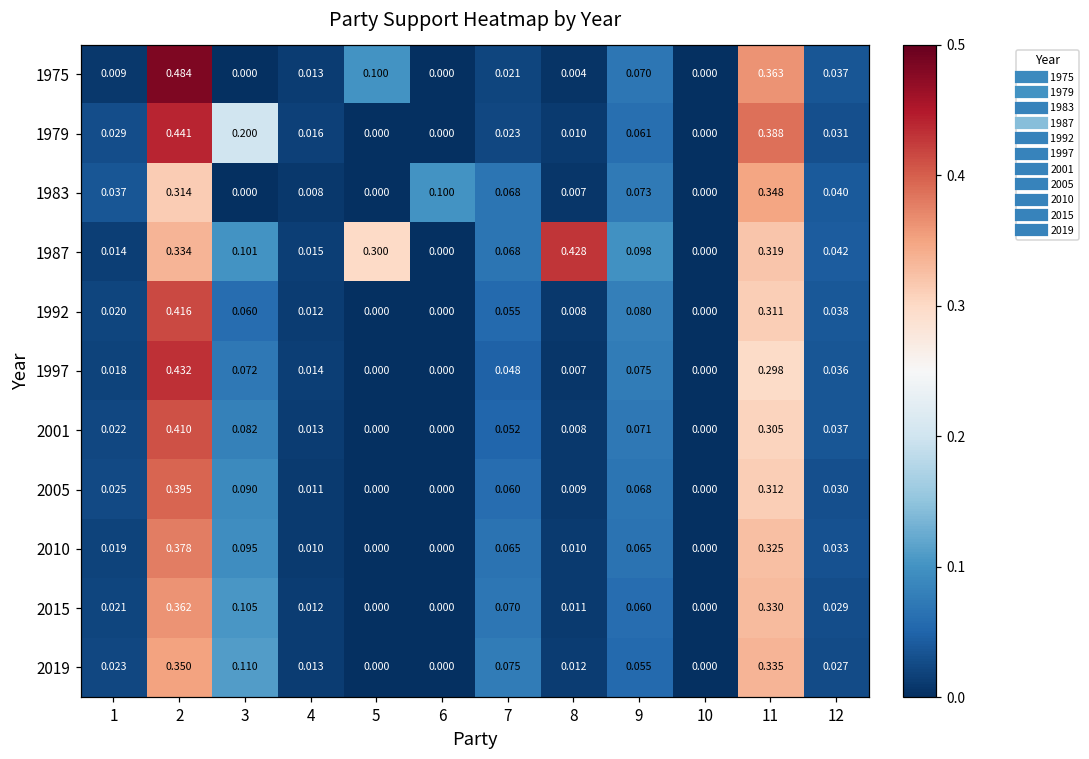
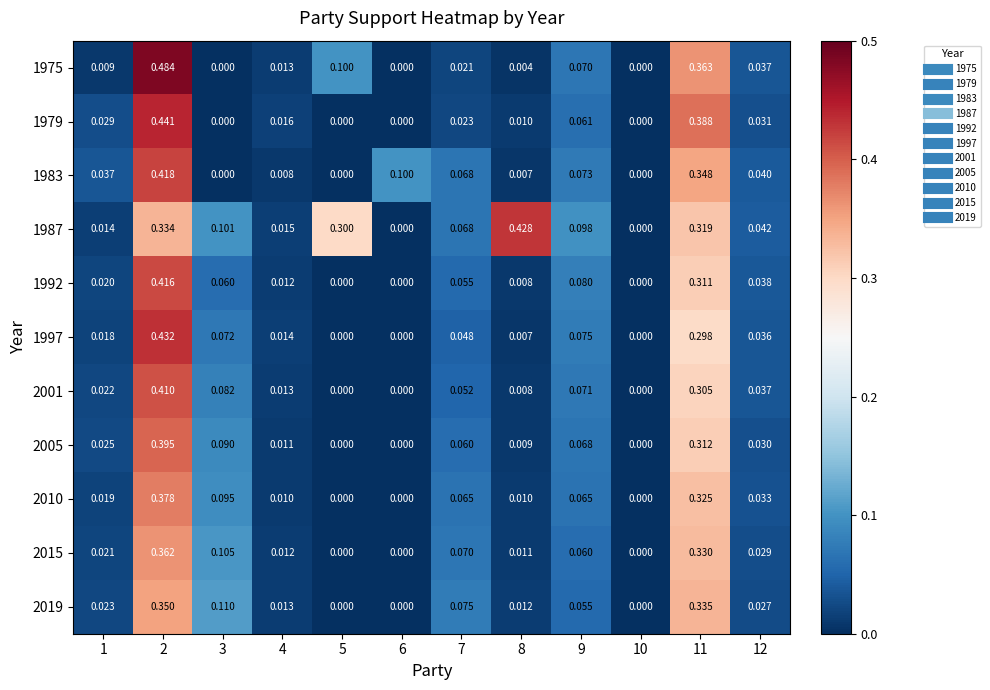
  {
    "1975": {
      "1": 0.009,
      "2": 0.484,
      "3": 0.000,
      "4": 0.013,
      "5": 0.100,
      "6": 0.000,
      "7": 0.021,
      "8": 0.004,
      "9": 0.070,
      "10": 0.000,
      "11": 0.363,
      "12": 0.037
    },
    "1979": {
      "1": 0.029,
      "2": 0.441,
-     "3": 0.200,
+     "3": 0.000,
      "4": 0.016,
      "5": 0.000,
      "6": 0.000,
      "7": 0.023,
      "8": 0.010,
      "9": 0.061,
      "10": 0.000,
      "11": 0.388,
      "12": 0.031
    },
    "1983": {
      "1": 0.037,
-     "2": 0.314,
+     "2": 0.418,
      "3": 0.000,
      "4": 0.008,
      "5": 0.000,
      "6": 0.100,
      "7": 0.068,
      "8": 0.007,
      "9": 0.073,
      "10": 0.000,
      "11": 0.348,
      "12": 0.040
    },
    "1987": {
      "1": 0.014,
      "2": 0.334,
      "3": 0.101,
      "4": 0.015,
      "5": 0.300,
      "6": 0.000,
      "7": 0.068,
      "8": 0.428,
      "9": 0.098,
      "10": 0.000,
      "11": 0.319,
      "12": 0.042
    },
    "1992": {
      "1": 0.020,
      "2": 0.416,
      "3": 0.060,
      "4": 0.012,
      "5": 0.000,
      "6": 0.000,
      "7": 0.055,
      "8": 0.008,
      "9": 0.080,
      "10": 0.000,
      "11": 0.311,
      "12": 0.038
    },
    "1997": {
      "1": 0.018,
      "2": 0.432,
      "3": 0.072,
      "4": 0.014,
      "5": 0.000,
      "6": 0.000,
      "7": 0.048,
      "8": 0.007,
      "9": 0.075,
      "10": 0.000,
      "11": 0.298,
      "12": 0.036
    },
    "2001": {
      "1": 0.022,
      "2": 0.410,
      "3": 0.082,
      "4": 0.013,
      "5": 0.000,
      "6": 0.000,
      "7": 0.052,
      "8": 0.008,
      "9": 0.071,
      "10": 0.000,
      "11": 0.305,
      "12": 0.037
    },
    "2005": {
      "1": 0.025,
      "2": 0.395,
      "3": 0.090,
      "4": 0.011,
      "5": 0.000,
      "6": 0.000,
      "7": 0.060,
      "8": 0.009,
      "9": 0.068,
      "10": 0.000,
      "11": 0.312,
      "12": 0.030
    },
    "2010": {
      "1": 0.019,
      "2": 0.378,
      "3": 0.095,
      "4": 0.010,
      "5": 0.000,
      "6": 0.000,
      "7": 0.065,
      "8": 0.010,
      "9": 0.065,
      "10": 0.000,
      "11": 0.325,
      "12": 0.033
    },
    "2015": {
      "1": 0.021,
      "2": 0.362,
      "3": 0.105,
      "4": 0.012,
      "5": 0.000,
      "6": 0.000,
      "7": 0.070,
      "8": 0.011,
      "9": 0.060,
      "10": 0.000,
      "11": 0.330,
      "12": 0.029
    },
    "2019": {
      "1": 0.023,
      "2": 0.350,
      "3": 0.110,
      "4": 0.013,
      "5": 0.000,
      "6": 0.000,
      "7": 0.075,
      "8": 0.012,
      "9": 0.055,
      "10": 0.000,
      "11": 0.335,
      "12": 0.027
    }
  }
